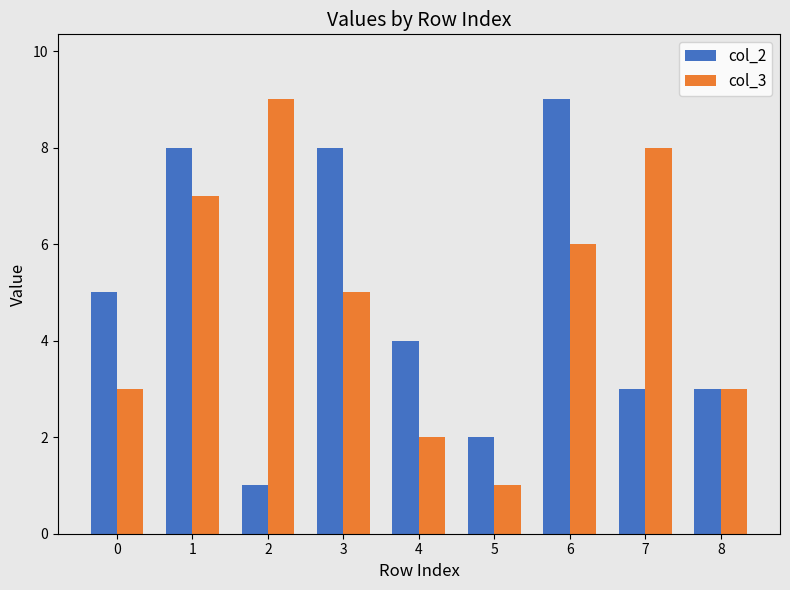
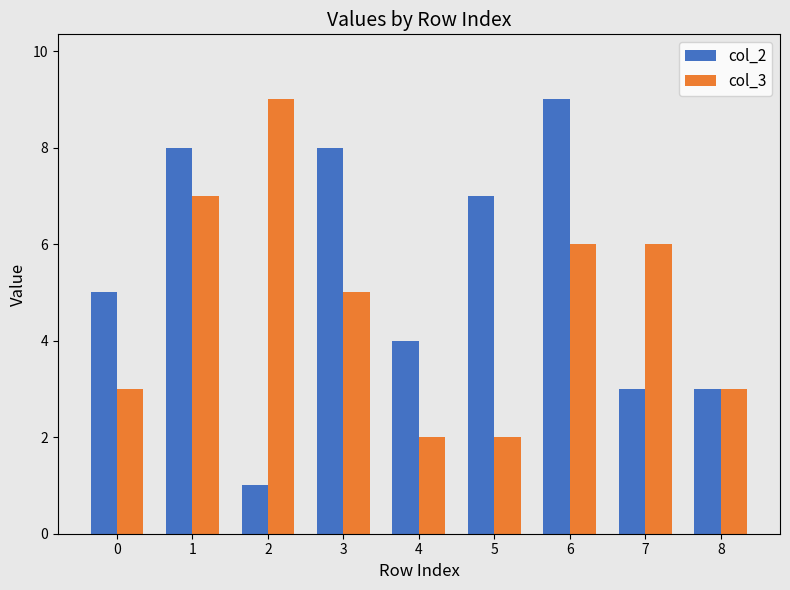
  {
    "col_2": {
      "0": 5,
      "1": 8,
      "2": 1,
      "3": 8,
      "4": 4,
-     "5": 2,
+     "5": 7,
      "6": 9,
      "7": 3,
      "8": 3
    },
    "col_3": {
      "0": 3,
      "1": 7,
      "2": 9,
      "3": 5,
      "4": 2,
-     "5": 1,
+     "5": 2,
      "6": 6,
-     "7": 8,
+     "7": 6,
      "8": 3
    }
  }
